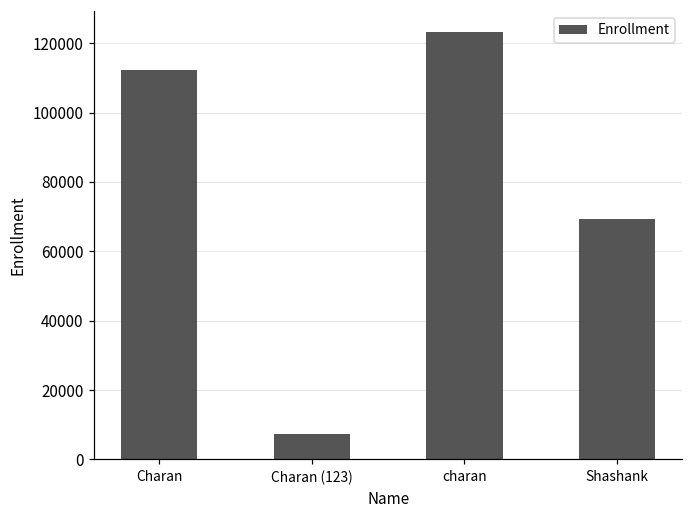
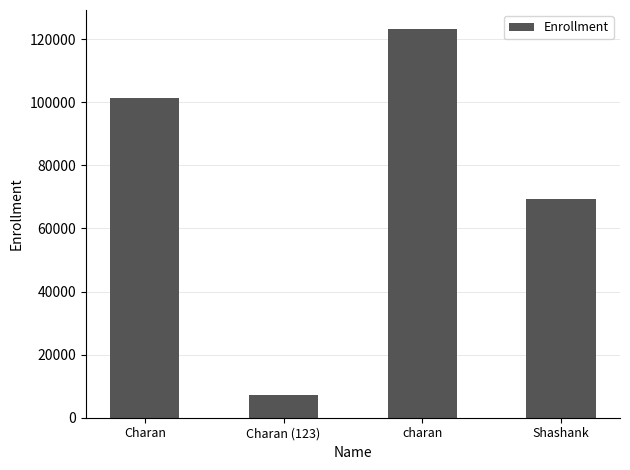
  {
-   "Charan": 112000,
+   "Charan": 102000,
    "Charan (123)": 7000,
    "charan": 123000,
    "Shashank": 69000
  }
